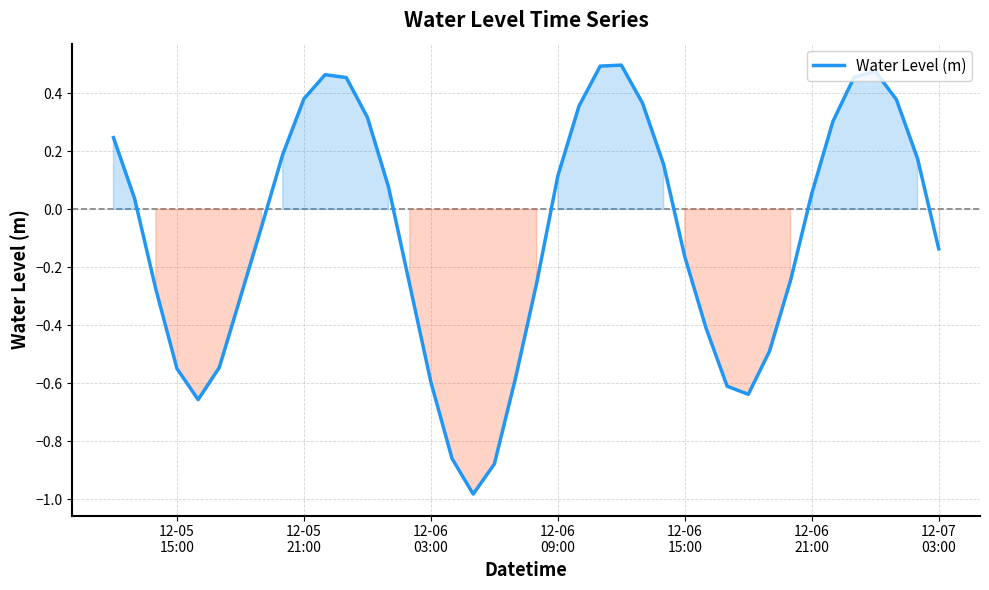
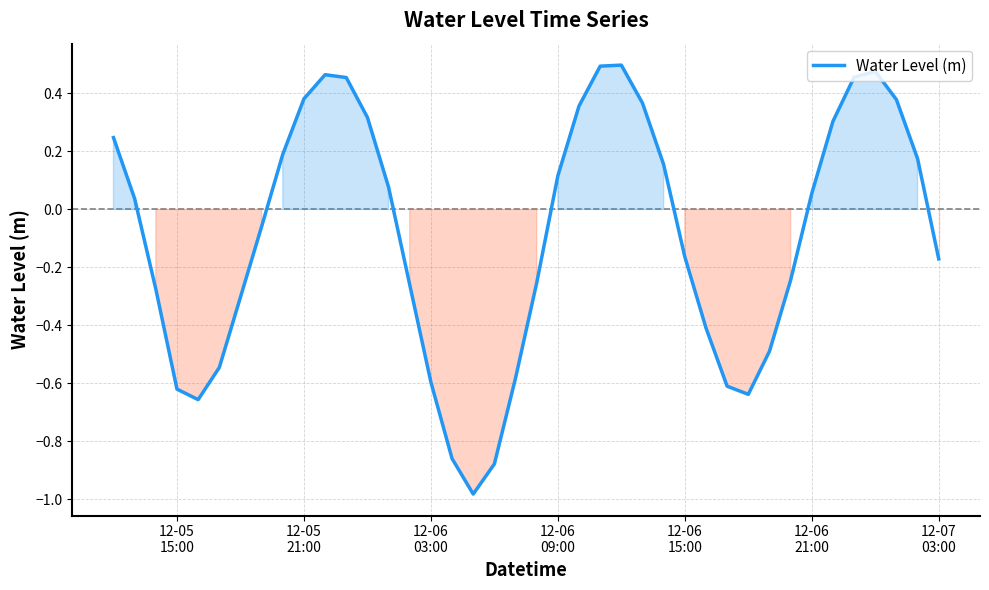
  {
-   "12-05 15:00": -0.55,
+   "12-05 15:00": -0.62,
    "12-05 21:00": 0.38,
    "12-06 03:00": -0.60,
    "12-06 09:00": 0.12,
    "12-06 15:00": -0.16,
    "12-06 21:00": 0.05,
-   "12-07 03:00": -0.14
+   "12-07 03:00": -0.17
  }
